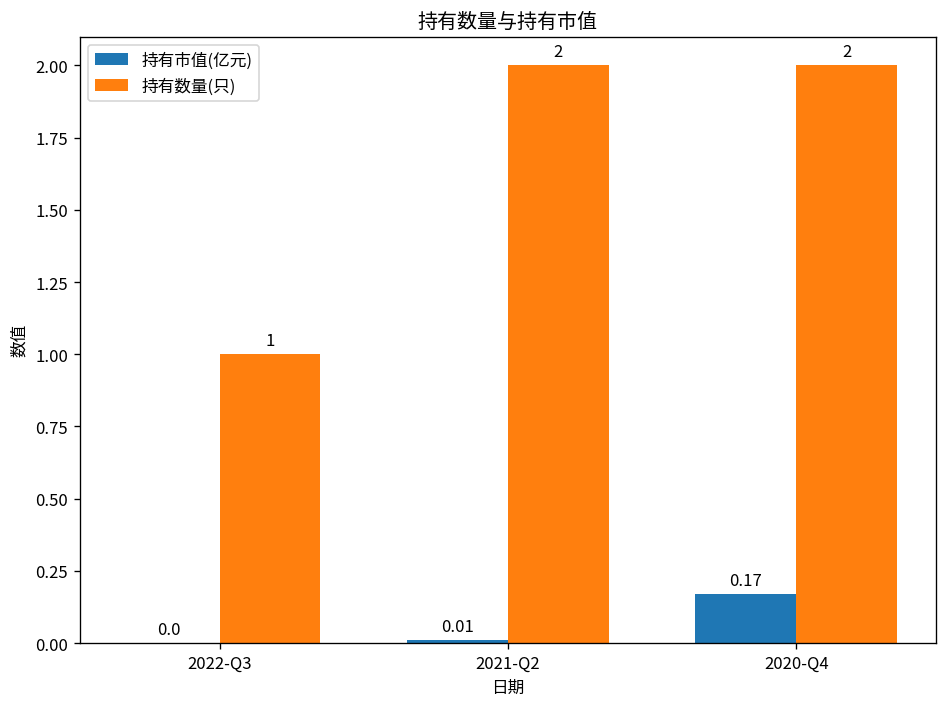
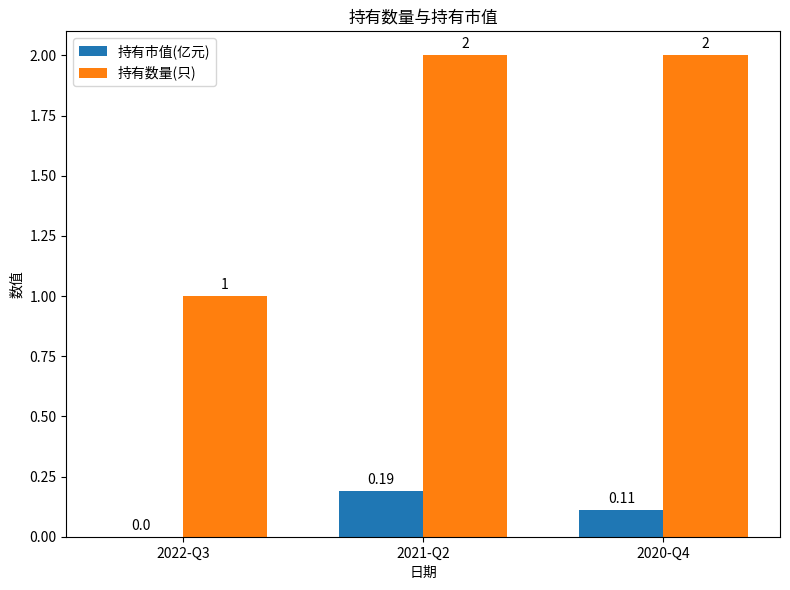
  {
    "持有市值(亿元)": {
      "2022-Q3": 0.0,
-     "2021-Q2": 0.01,
-     "2020-Q4": 0.17
+     "2021-Q2": 0.19,
+     "2020-Q4": 0.11
    },
    "持有数量(只)": {
      "2022-Q3": 1,
      "2021-Q2": 2,
      "2020-Q4": 2
    }
  }
